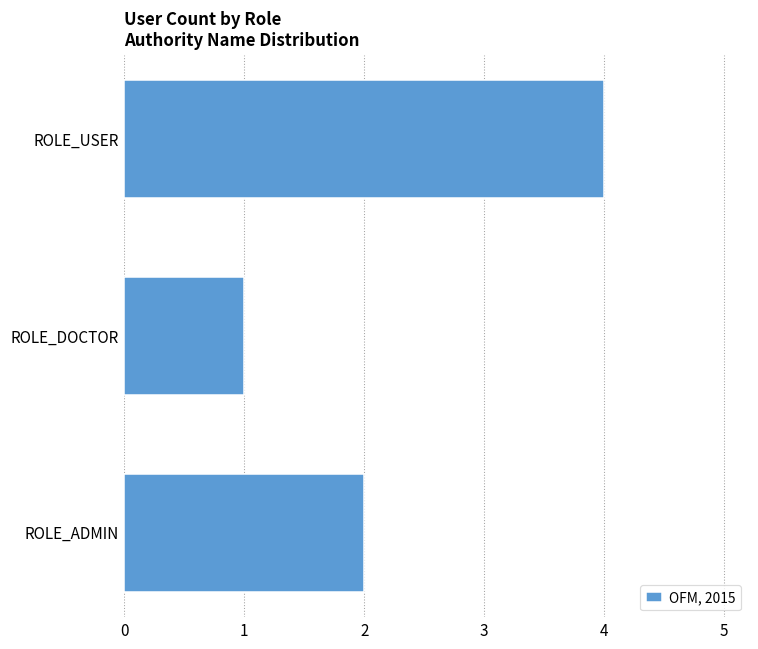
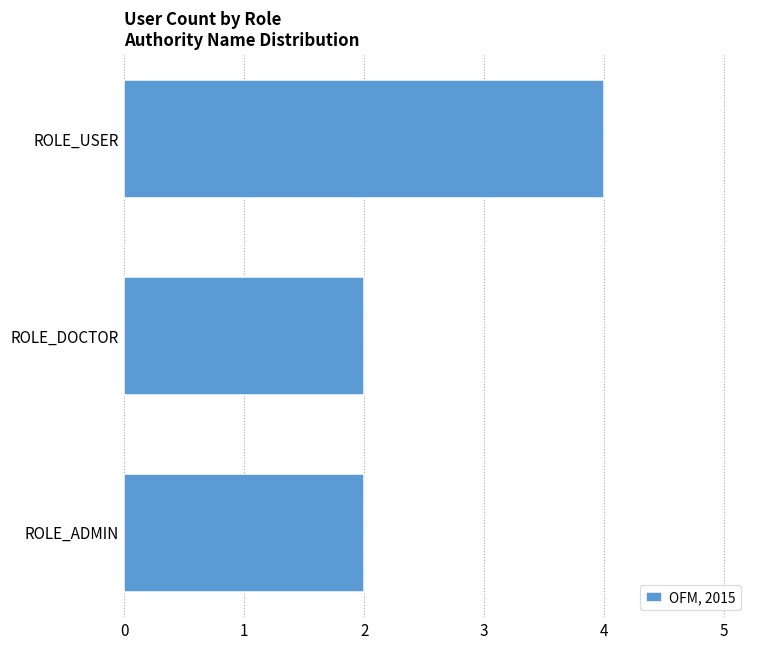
  {
    "ROLE_USER": 4,
-   "ROLE_DOCTOR": 1,
+   "ROLE_DOCTOR": 2,
    "ROLE_ADMIN": 2
  }
